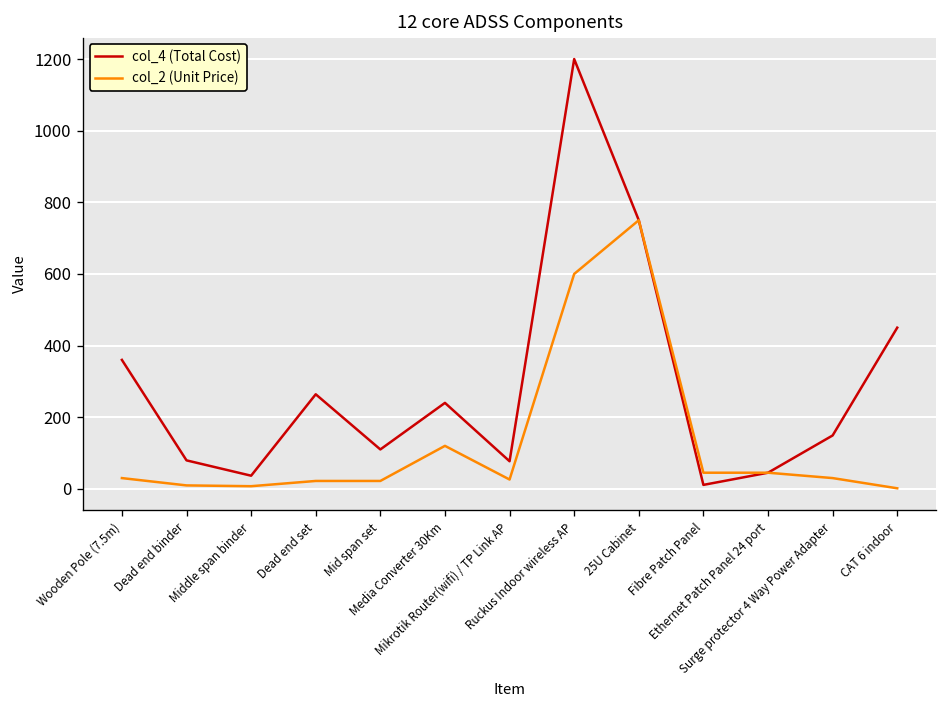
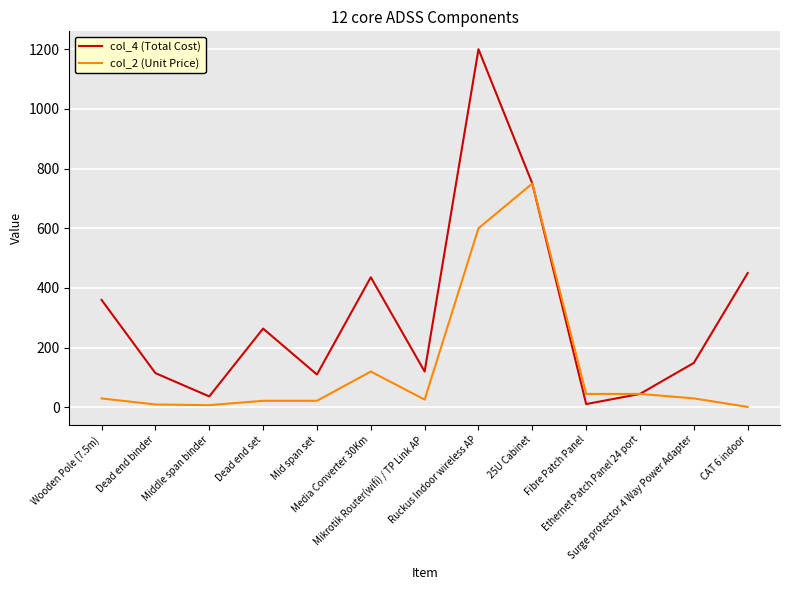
  {
    "col_4 (Total Cost)": {
      "Wooden Pole (7.5m)": 360,
-     "Dead end binder": 80,
+     "Dead end binder": 110,
      "Middle span binder": 40,
      "Dead end set": 260,
      "Mid span set": 110,
-     "Media Converter 30Km": 240,
-     "Mikrotik Router(wifi) / TP Link AP": 80,
+     "Media Converter 30Km": 440,
+     "Mikrotik Router(wifi) / TP Link AP": 120,
      "Ruckus Indoor wireless AP": 1200,
      "Fibre Patch Panel": 10,
      "Surge protector 4 Way Power Adapter": 150,
      "CAT 6 indoor": 450
    },
    "col_2 (Unit Price)": {
      "Wooden Pole (7.5m)": 30,
      "Dead end binder": 10,
      "Middle span binder": 10,
      "Dead end set": 20,
      "Mid span set": 20,
      "Media Converter 30Km": 120,
      "Mikrotik Router(wifi) / TP Link AP": 30,
      "Ruckus Indoor wireless AP": 600,
      "Fibre Patch Panel": 50,
      "Surge protector 4 Way Power Adapter": 30,
      "CAT 6 indoor": 0
    }
  }
